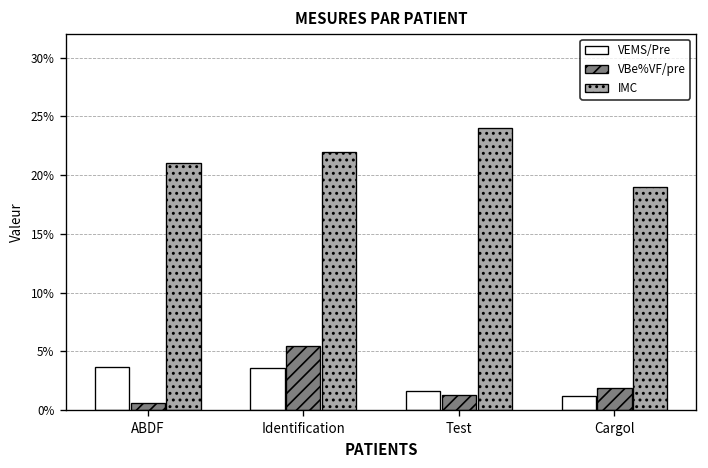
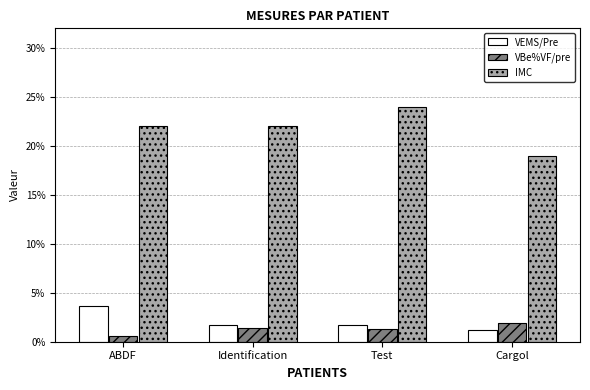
  {
    "VEMS/Pre": {
      "ABDF": "4%",
-     "Identification": "4%",
+     "Identification": "2%",
      "Test": "2%",
      "Cargol": "1%"
    },
    "VBe%VF/pre": {
      "ABDF": "1%",
-     "Identification": "5%",
+     "Identification": "1%",
      "Test": "1%",
      "Cargol": "2%"
    },
    "IMC": {
-     "ABDF": "21%",
+     "ABDF": "22%",
      "Identification": "22%",
      "Test": "24%",
      "Cargol": "19%"
    }
  }
